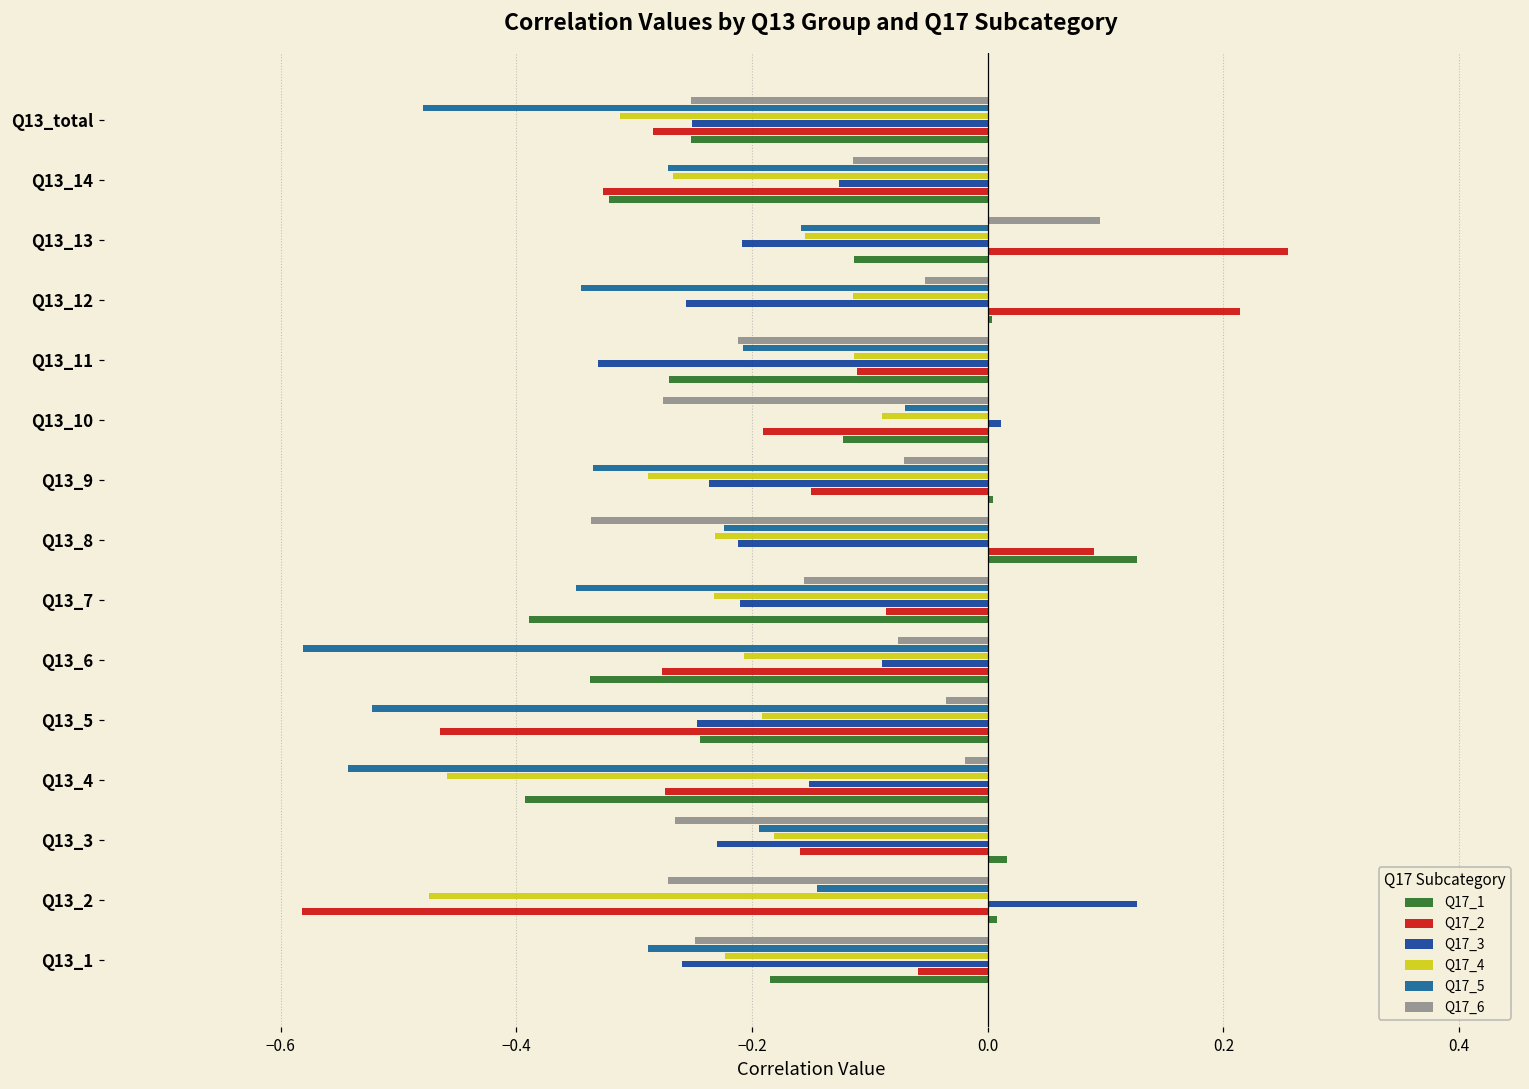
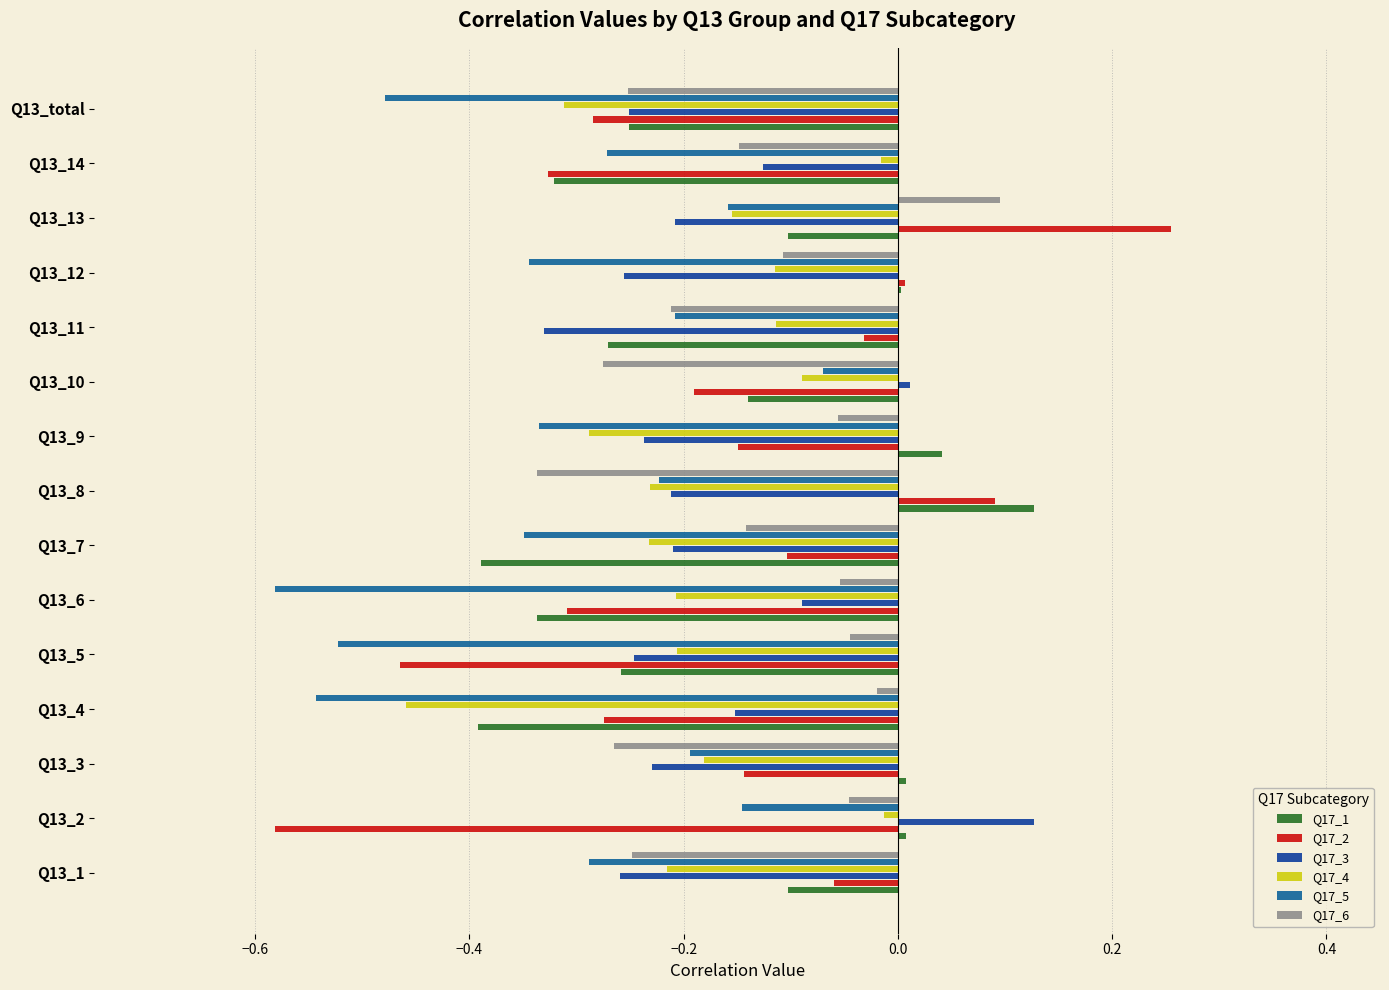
  {
    "Q17_1": {
      "Q13_total": -0.251,
      "Q13_14": -0.321,
-     "Q13_13": -0.114,
+     "Q13_13": -0.103,
      "Q13_12": 0.003,
      "Q13_11": -0.271,
-     "Q13_10": -0.123,
-     "Q13_9": 0.004,
+     "Q13_10": -0.140,
+     "Q13_9": 0.041,
      "Q13_8": 0.127,
      "Q13_7": -0.389,
      "Q13_6": -0.337,
-     "Q13_5": -0.244,
+     "Q13_5": -0.258,
      "Q13_4": -0.392,
-     "Q13_3": 0.016,
+     "Q13_3": 0.008,
      "Q13_2": 0.008,
-     "Q13_1": -0.185
+     "Q13_1": -0.103
    },
    "Q17_2": {
      "Q13_total": -0.284,
      "Q13_14": -0.326,
      "Q13_13": 0.255,
-     "Q13_12": 0.214,
-     "Q13_11": -0.111,
+     "Q13_12": 0.007,
+     "Q13_11": -0.032,
      "Q13_10": -0.191,
      "Q13_9": -0.150,
      "Q13_8": 0.091,
-     "Q13_7": -0.087,
-     "Q13_6": -0.276,
+     "Q13_7": -0.103,
+     "Q13_6": -0.309,
      "Q13_5": -0.465,
      "Q13_4": -0.274,
-     "Q13_3": -0.159,
+     "Q13_3": -0.144,
      "Q13_2": -0.582,
      "Q13_1": -0.059
    },
    "Q17_4": {
      "Q13_total": -0.312,
-     "Q13_14": -0.267,
+     "Q13_14": -0.016,
      "Q13_13": -0.155,
      "Q13_12": -0.115,
      "Q13_11": -0.114,
      "Q13_10": -0.090,
      "Q13_9": -0.288,
      "Q13_8": -0.231,
      "Q13_7": -0.232,
      "Q13_6": -0.207,
-     "Q13_5": -0.192,
+     "Q13_5": -0.206,
      "Q13_4": -0.459,
      "Q13_3": -0.181,
-     "Q13_2": -0.474,
-     "Q13_1": -0.223
+     "Q13_2": -0.013,
+     "Q13_1": -0.215
    },
    "Q17_6": {
      "Q13_total": -0.252,
-     "Q13_14": -0.114,
+     "Q13_14": -0.148,
      "Q13_13": 0.095,
-     "Q13_12": -0.053,
+     "Q13_12": -0.107,
      "Q13_11": -0.212,
      "Q13_10": -0.275,
-     "Q13_9": -0.071,
+     "Q13_9": -0.056,
      "Q13_8": -0.337,
-     "Q13_7": -0.156,
-     "Q13_6": -0.076,
-     "Q13_5": -0.036,
+     "Q13_7": -0.142,
+     "Q13_6": -0.054,
+     "Q13_5": -0.045,
      "Q13_4": -0.020,
      "Q13_3": -0.265,
-     "Q13_2": -0.271,
+     "Q13_2": -0.045,
      "Q13_1": -0.248
    }
  }
